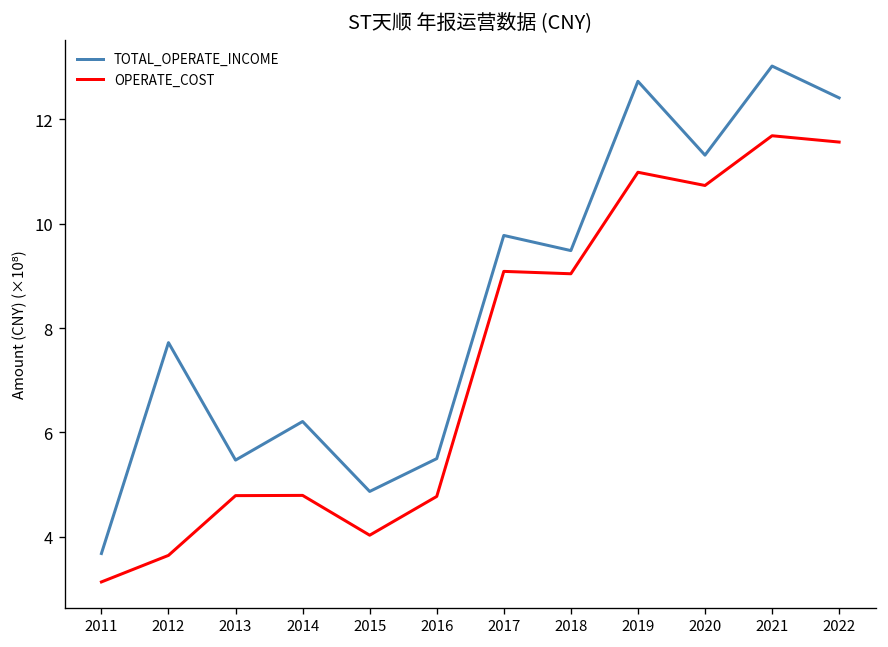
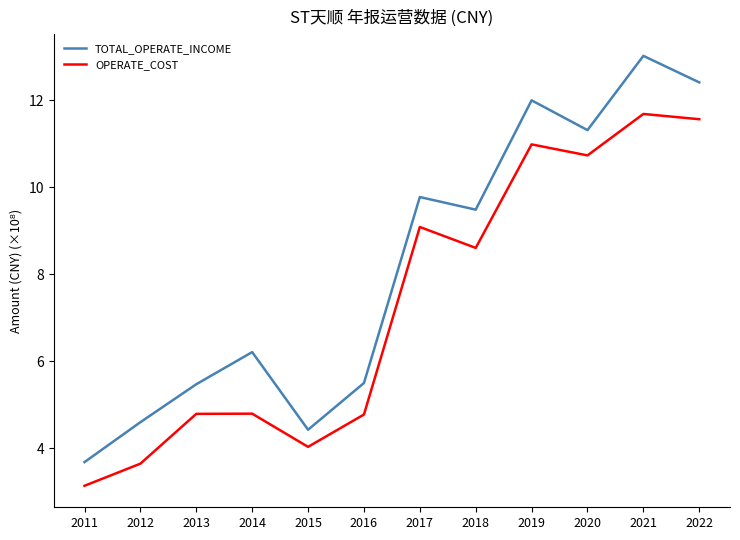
  {
    "TOTAL_OPERATE_INCOME": {
      "2011": 3.7,
-     "2012": 7.7,
+     "2012": 4.6,
      "2013": 5.5,
      "2014": 6.2,
-     "2015": 4.9,
+     "2015": 4.4,
      "2016": 5.5,
      "2017": 9.8,
      "2018": 9.5,
-     "2019": 12.7,
+     "2019": 12.0,
      "2020": 11.3,
      "2021": 13.0,
      "2022": 12.4
    },
    "OPERATE_COST": {
      "2011": 3.1,
      "2012": 3.6,
      "2013": 4.8,
      "2014": 4.8,
      "2015": 4.0,
      "2016": 4.8,
      "2017": 9.1,
-     "2018": 9.0,
+     "2018": 8.6,
      "2019": 11.0,
      "2020": 10.7,
      "2021": 11.7,
      "2022": 11.6
    }
  }
